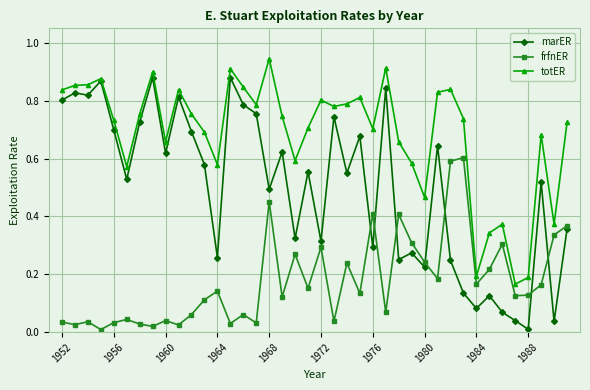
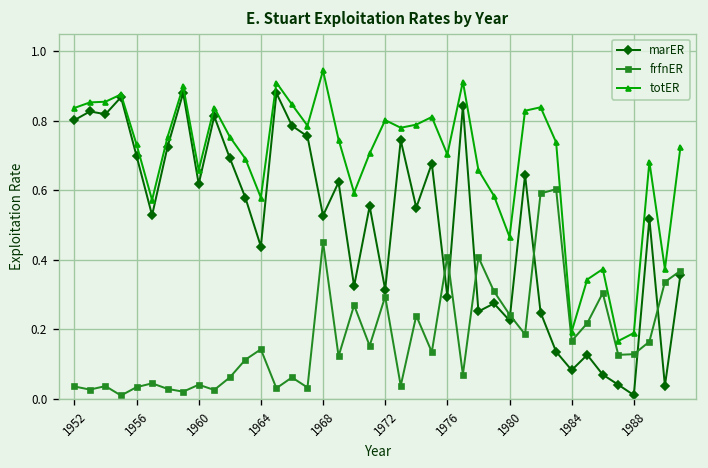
  {
    "marER": {
      "1952": 0.80,
      "1956": 0.70,
      "1960": 0.62,
-     "1964": 0.26,
-     "1968": 0.49,
+     "1964": 0.44,
+     "1968": 0.53,
      "1972": 0.31,
      "1976": 0.29,
      "1980": 0.23,
      "1984": 0.08,
      "1988": 0.01
    }
  }
